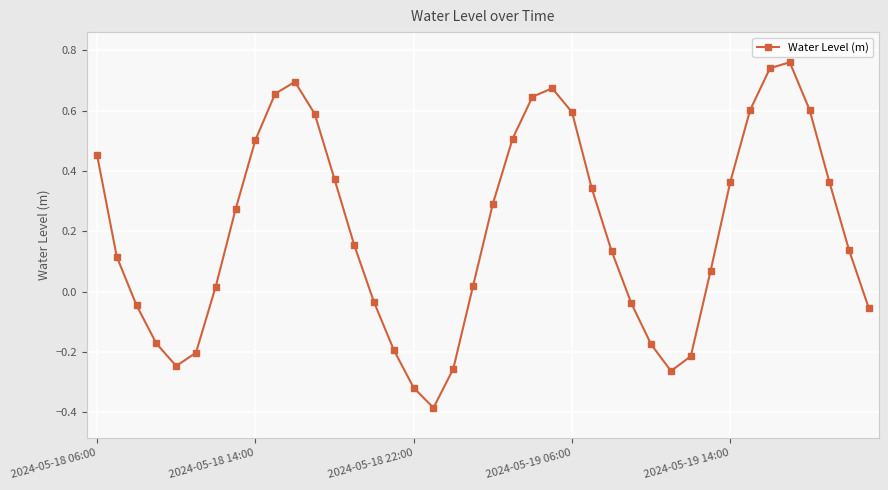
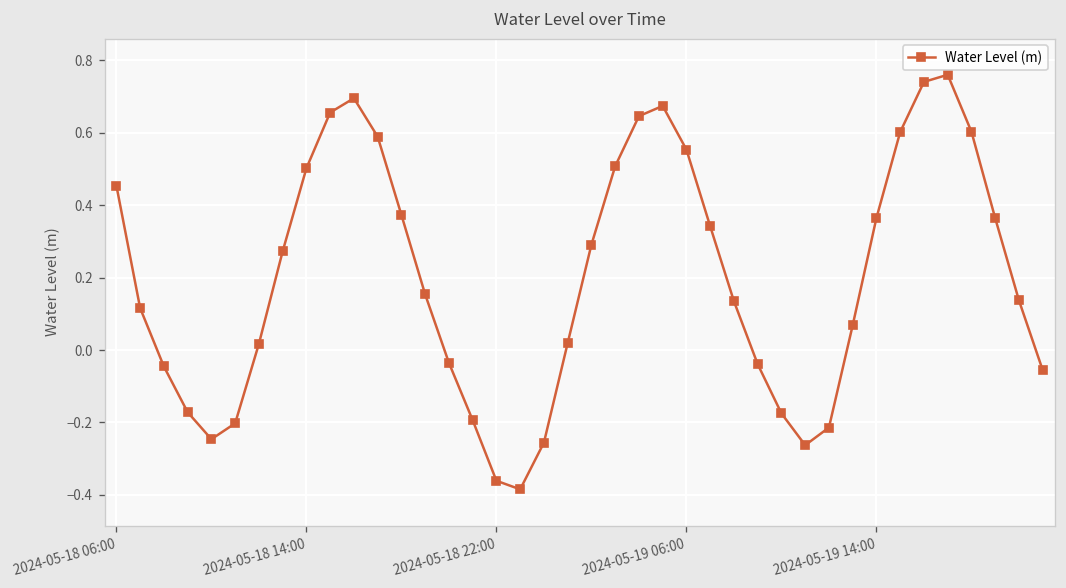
  {
    "2024-05-18 06:00": 0.45,
    "2024-05-18 14:00": 0.50,
-   "2024-05-18 22:00": -0.32,
-   "2024-05-19 06:00": 0.59,
+   "2024-05-18 22:00": -0.36,
+   "2024-05-19 06:00": 0.55,
    "2024-05-19 14:00": 0.36
  }
